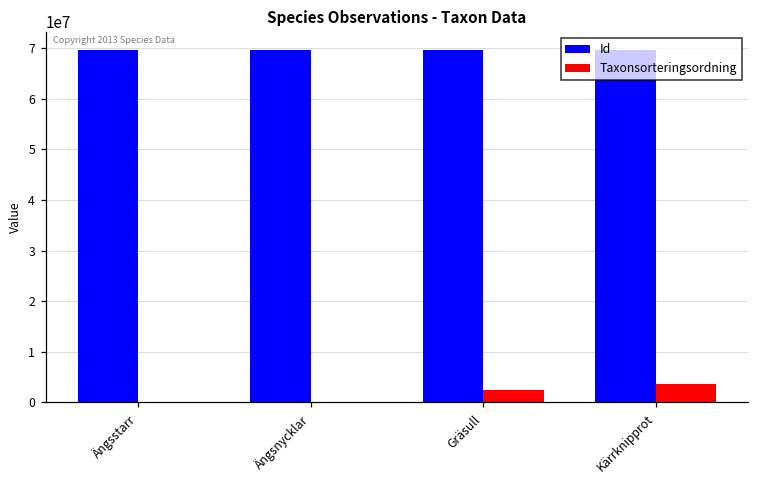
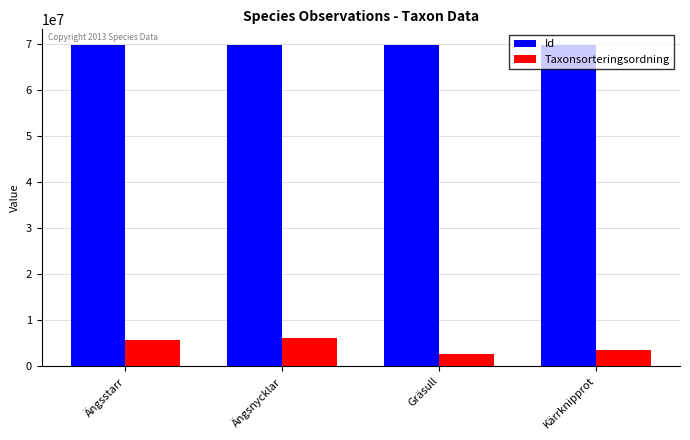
  {
    "Id": {
      "Ängsnycklar": 70000000,
      "Gräsull": 70000000
    },
    "Taxonsorteringsordning": {
-     "Ängsstarr": 0,
-     "Ängsnycklar": 0,
+     "Ängsstarr": 6000000,
+     "Ängsnycklar": 6000000,
      "Gräsull": 3000000,
      "Kärrknipprot": 4000000
    }
  }
